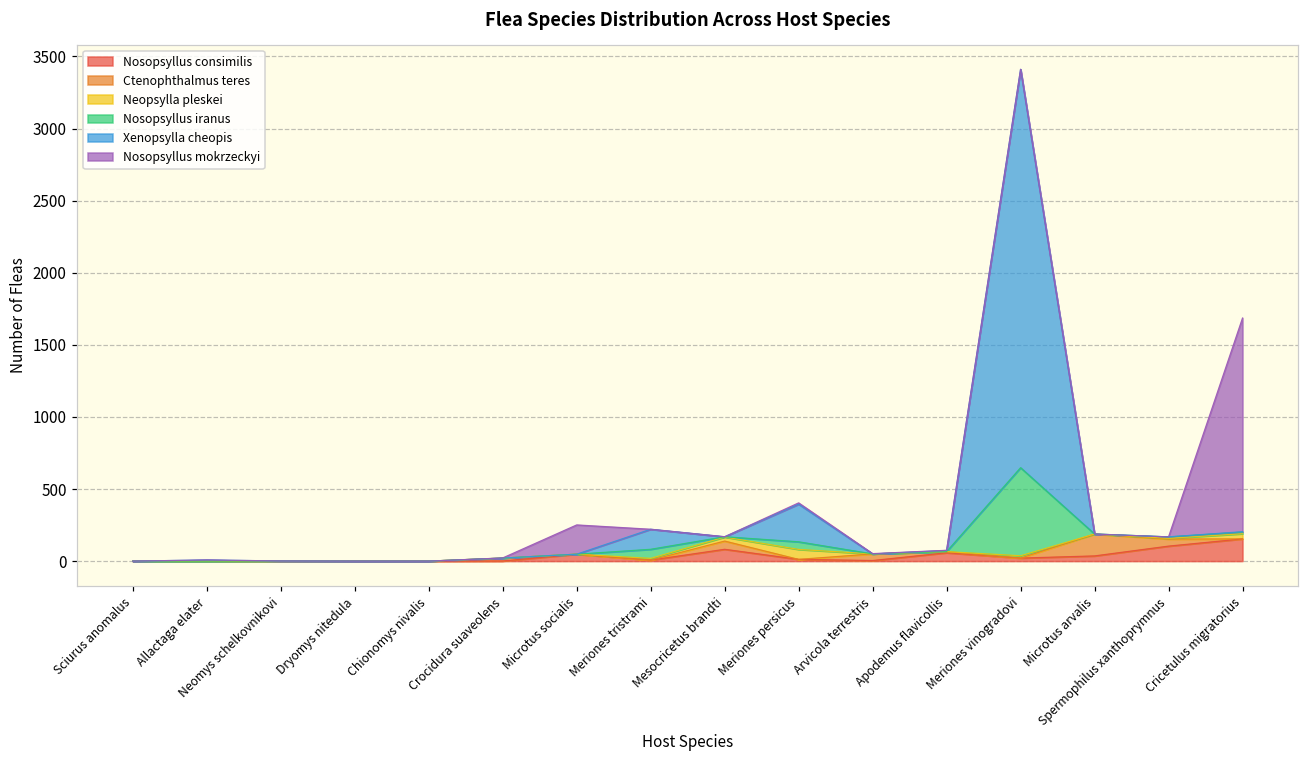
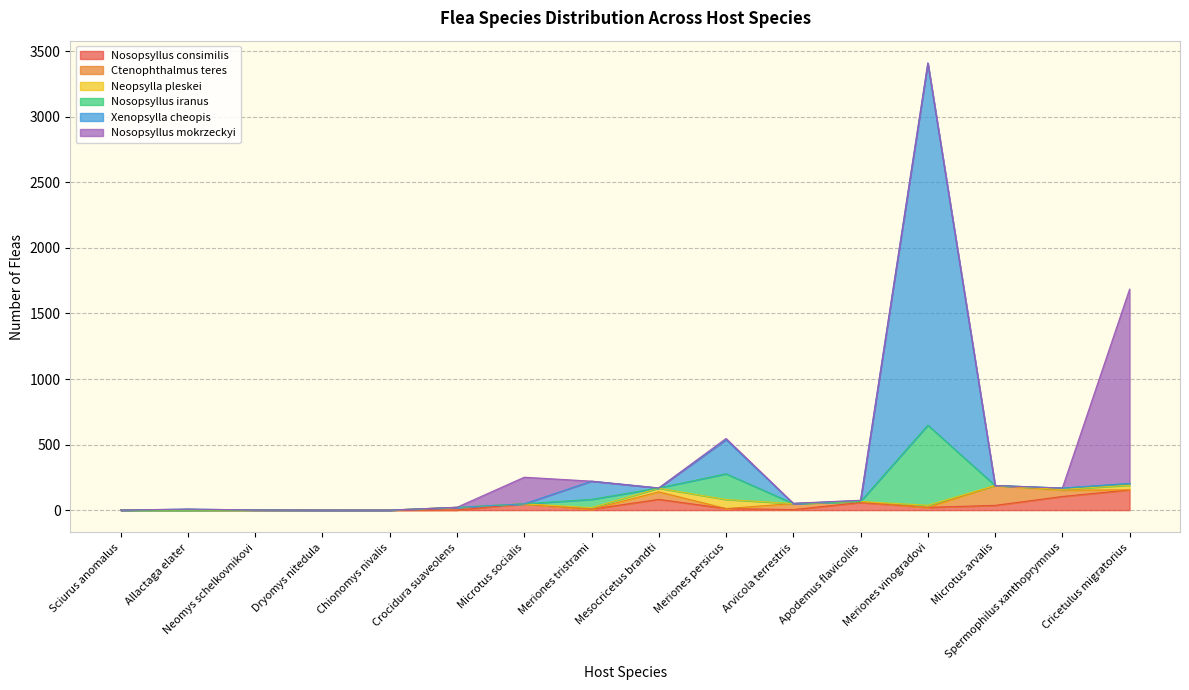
  {
    "Neopsylla pleskei": {
      "Meriones persicus": 70
    },
    "Nosopsyllus iranus": {
      "Meriones tristrami": 60,
-     "Meriones persicus": 50,
+     "Meriones persicus": 200,
      "Meriones vinogradovi": 610
    },
    "Nosopsyllus mokrzeckyi": {
      "Microtus socialis": 200,
      "Cricetulus migratorius": 1480
    }
  }
